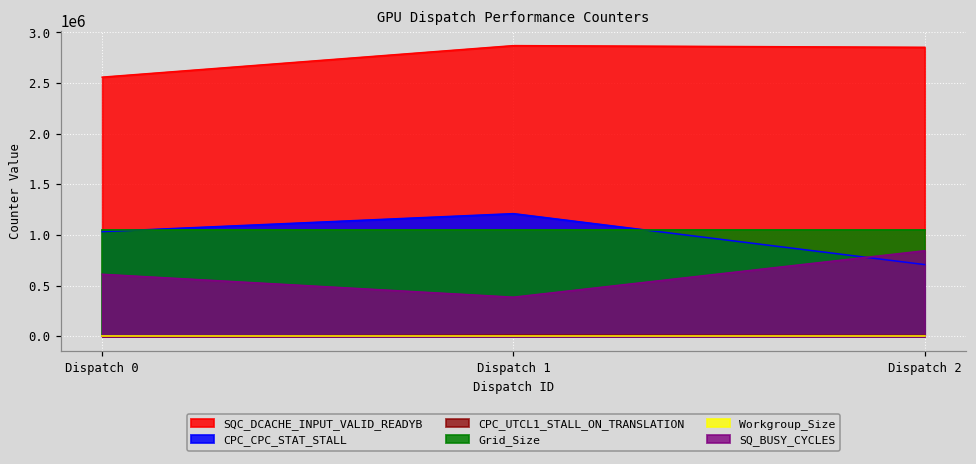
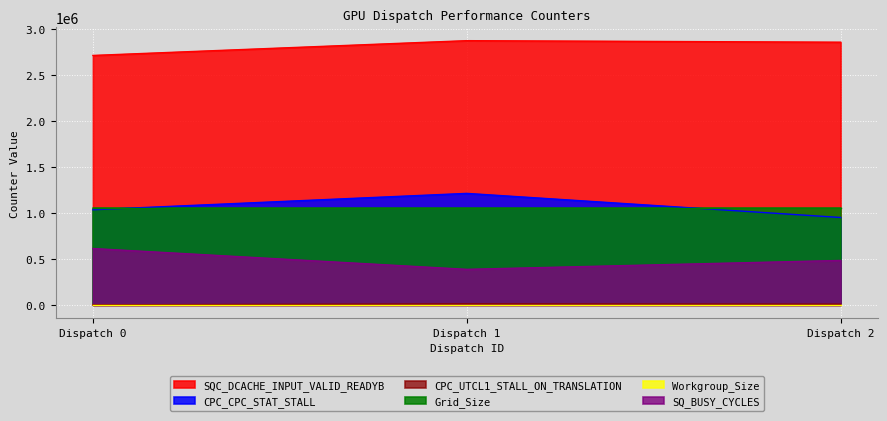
  {
    "SQC_DCACHE_INPUT_VALID_READYB": {
-     "Dispatch 0": 2600000,
+     "Dispatch 0": 2700000,
      "Dispatch 1": 2900000,
      "Dispatch 2": 2900000
    },
    "CPC_CPC_STAT_STALL": {
      "Dispatch 1": 1200000,
-     "Dispatch 2": 700000
+     "Dispatch 2": 900000
    },
    "Grid_Size": {
      "Dispatch 1": 1000000,
      "Dispatch 2": 1000000
    },
    "SQ_BUSY_CYCLES": {
      "Dispatch 0": 600000,
      "Dispatch 1": 400000,
-     "Dispatch 2": 800000
+     "Dispatch 2": 500000
    }
  }
